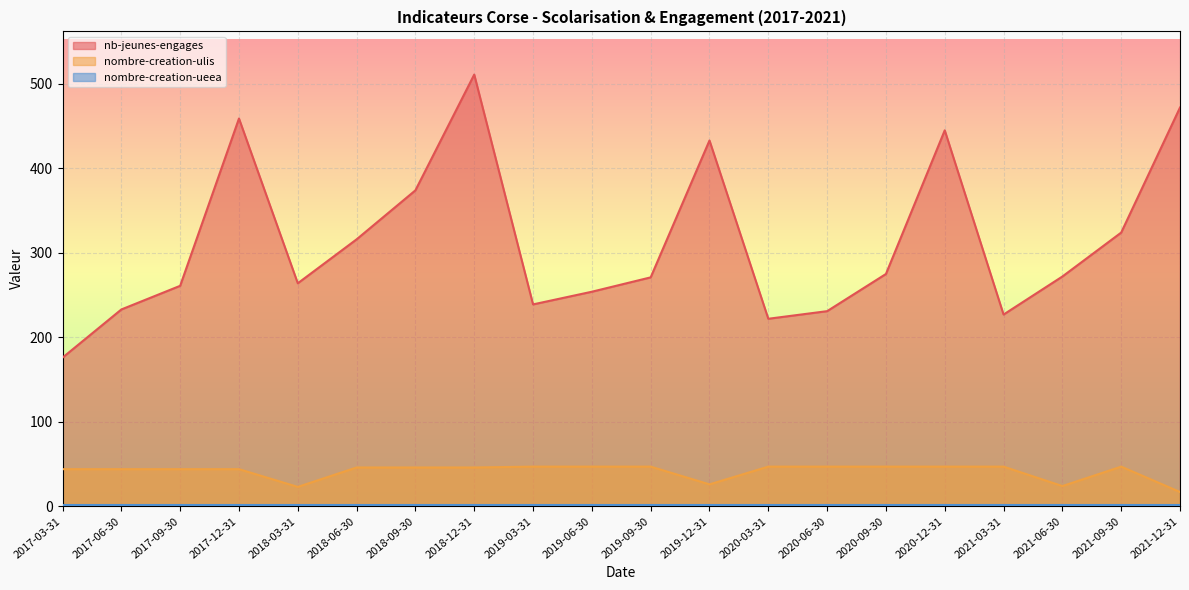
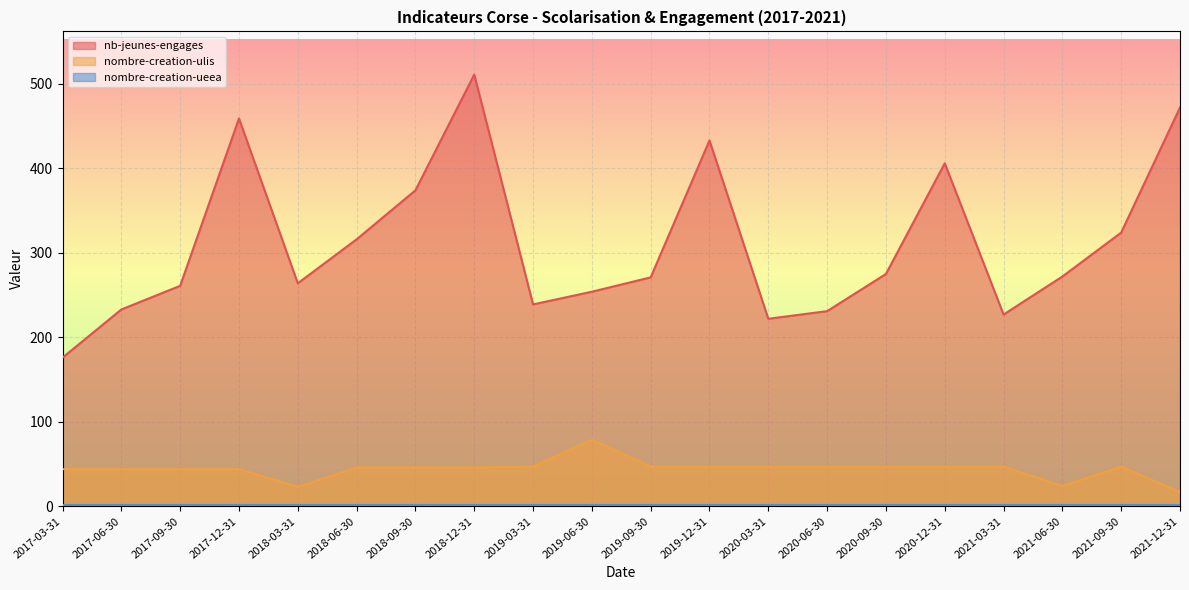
  {
    "nb-jeunes-engages": {
      "2017-03-31": 180,
      "2017-06-30": 230,
      "2017-09-30": 260,
      "2017-12-31": 460,
      "2018-03-31": 260,
      "2018-06-30": 320,
      "2018-09-30": 370,
      "2018-12-31": 510,
      "2019-03-31": 240,
      "2019-06-30": 250,
      "2019-09-30": 270,
      "2019-12-31": 430,
      "2020-03-31": 220,
      "2020-06-30": 230,
      "2020-09-30": 280,
-     "2020-12-31": 450,
+     "2020-12-31": 410,
      "2021-03-31": 230,
      "2021-06-30": 270,
      "2021-09-30": 320,
      "2021-12-31": 470
    },
    "nombre-creation-ulis": {
      "2017-03-31": 40,
      "2017-06-30": 40,
      "2017-09-30": 40,
      "2017-12-31": 40,
      "2018-03-31": 20,
      "2018-06-30": 50,
      "2018-09-30": 50,
      "2018-12-31": 50,
      "2019-03-31": 50,
-     "2019-06-30": 50,
+     "2019-06-30": 80,
      "2019-09-30": 50,
-     "2019-12-31": 30,
+     "2019-12-31": 50,
      "2020-03-31": 50,
      "2020-06-30": 50,
      "2020-09-30": 50,
      "2020-12-31": 50,
      "2021-03-31": 50,
      "2021-06-30": 20,
      "2021-09-30": 50,
      "2021-12-31": 20
    },
    "nombre-creation-ueea": {
      "2017-03-31": 0,
      "2017-06-30": 0,
      "2017-09-30": 0,
      "2017-12-31": 0,
      "2018-03-31": 0,
      "2018-06-30": 0,
      "2018-09-30": 0,
      "2018-12-31": 0,
      "2019-03-31": 0,
      "2019-06-30": 0,
      "2019-09-30": 0,
      "2019-12-31": 0,
      "2020-03-31": 0,
      "2020-06-30": 0,
      "2020-09-30": 0,
      "2020-12-31": 0,
      "2021-03-31": 0,
      "2021-06-30": 0,
      "2021-09-30": 0,
      "2021-12-31": 0
    }
  }
